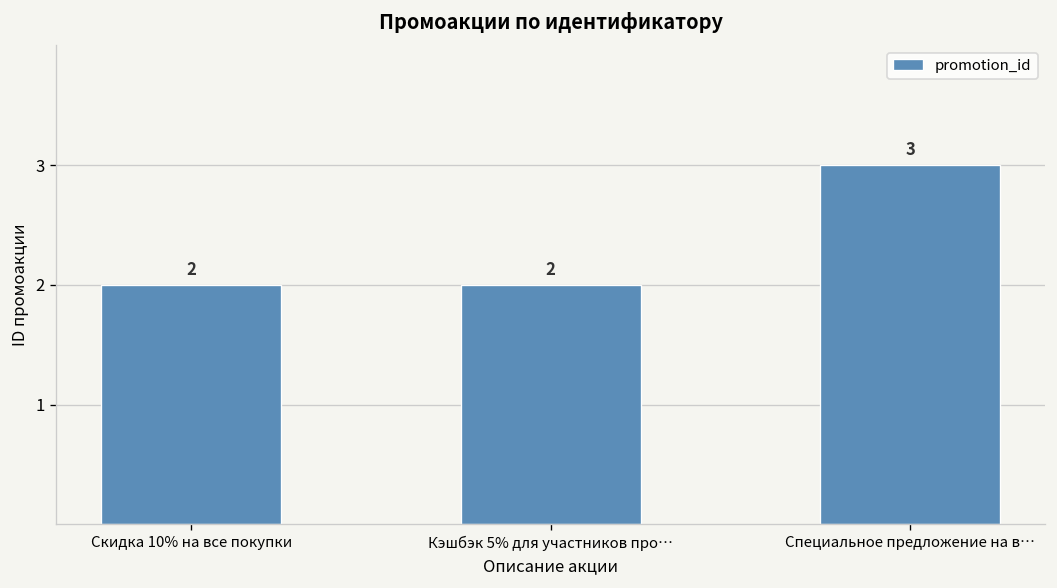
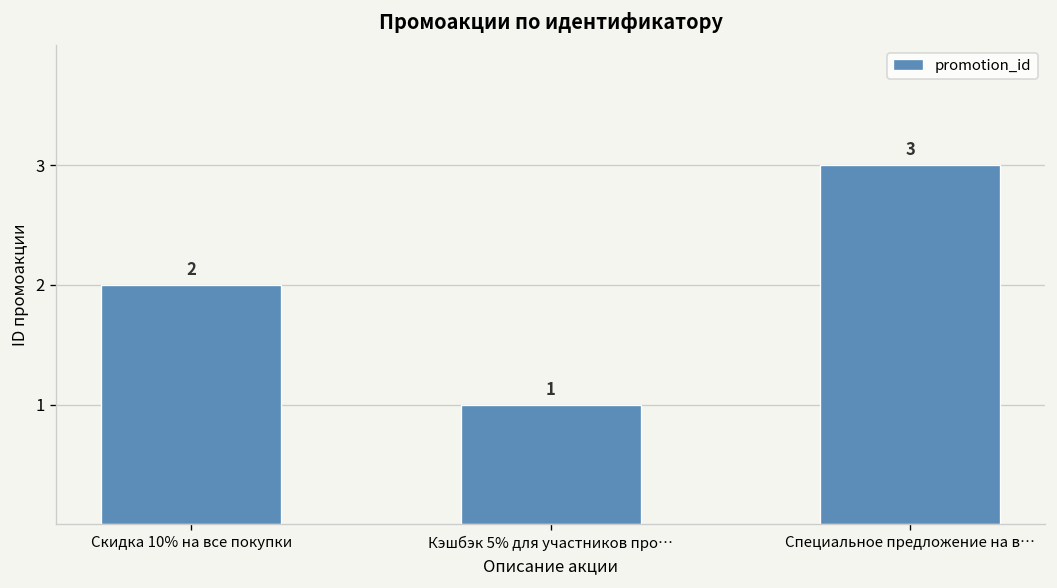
  {
    "Скидка 10% на все покупки": 2,
-   "Кэшбэк 5% для участников про…": 2,
+   "Кэшбэк 5% для участников про…": 1,
    "Специальное предложение на в…": 3
  }
